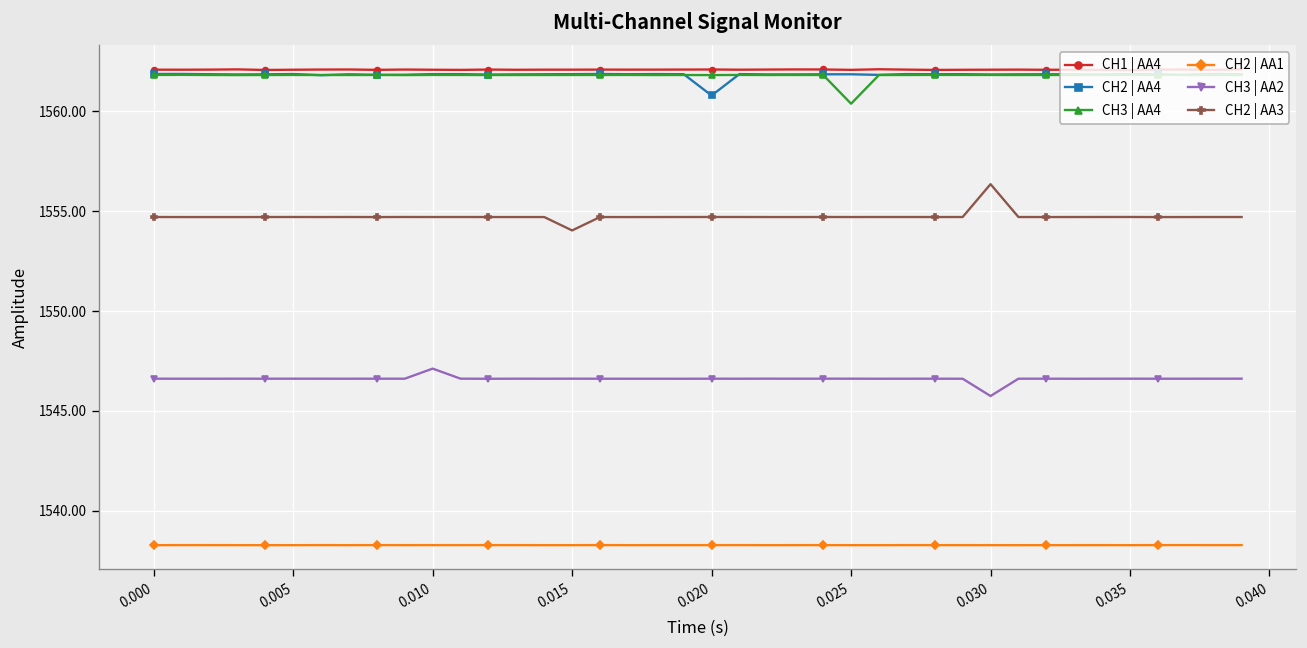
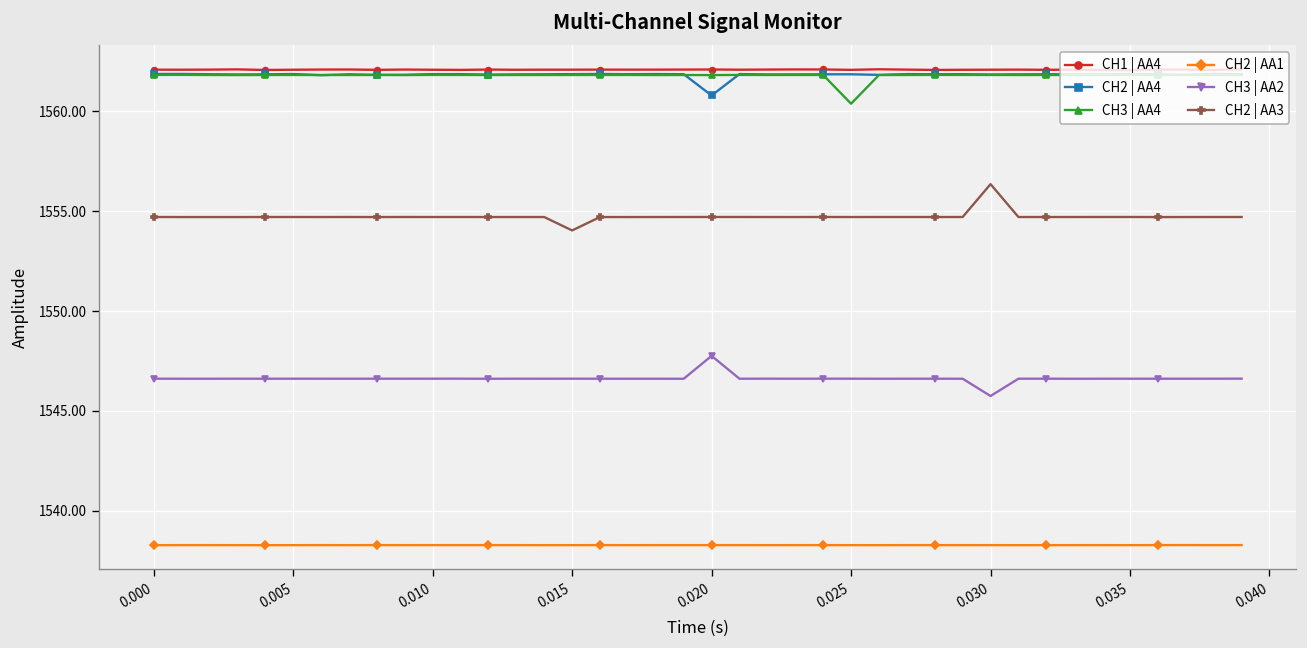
  {
    "CH1 | AA4": {
      "0.000": 1562.1,
      "0.005": 1562.1,
      "0.010": 1562.1,
      "0.015": 1562.1,
      "0.020": 1562.1,
      "0.025": 1562.1,
      "0.030": 1562.1
    },
    "CH2 | AA4": {
      "0.020": 1560.8,
      "0.025": 1561.9
    },
    "CH3 | AA4": {
      "0.020": 1561.8,
      "0.025": 1560.4
    },
    "CH2 | AA1": {
      "0.000": 1538.3,
      "0.005": 1538.3,
      "0.010": 1538.3,
      "0.015": 1538.3,
      "0.020": 1538.3,
      "0.025": 1538.3,
      "0.030": 1538.3,
      "0.035": 1538.3
    },
    "CH3 | AA2": {
      "0.000": 1546.6,
      "0.005": 1546.6,
-     "0.010": 1547.1,
+     "0.010": 1546.6,
      "0.015": 1546.6,
-     "0.020": 1546.6,
+     "0.020": 1547.8,
      "0.025": 1546.6,
      "0.030": 1545.7,
      "0.035": 1546.6
    },
    "CH2 | AA3": {
      "0.000": 1554.7,
      "0.005": 1554.7,
      "0.010": 1554.7,
      "0.015": 1554.0,
      "0.020": 1554.7,
      "0.025": 1554.7,
      "0.030": 1556.4,
      "0.035": 1554.7
    }
  }
